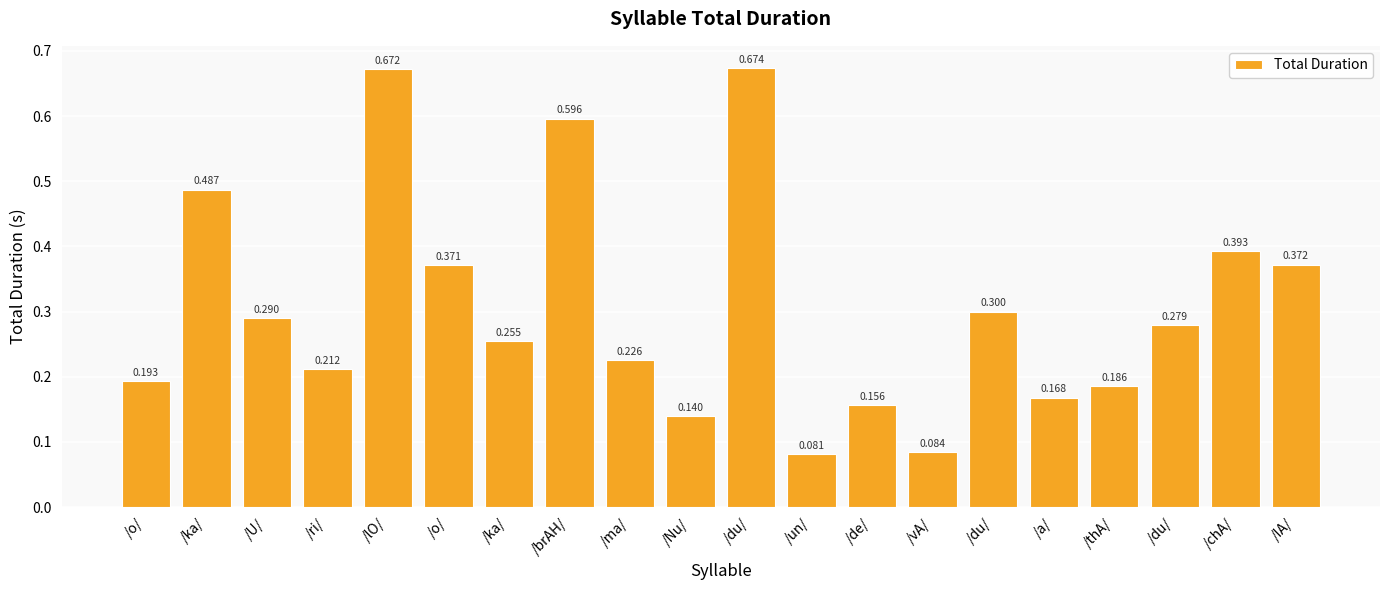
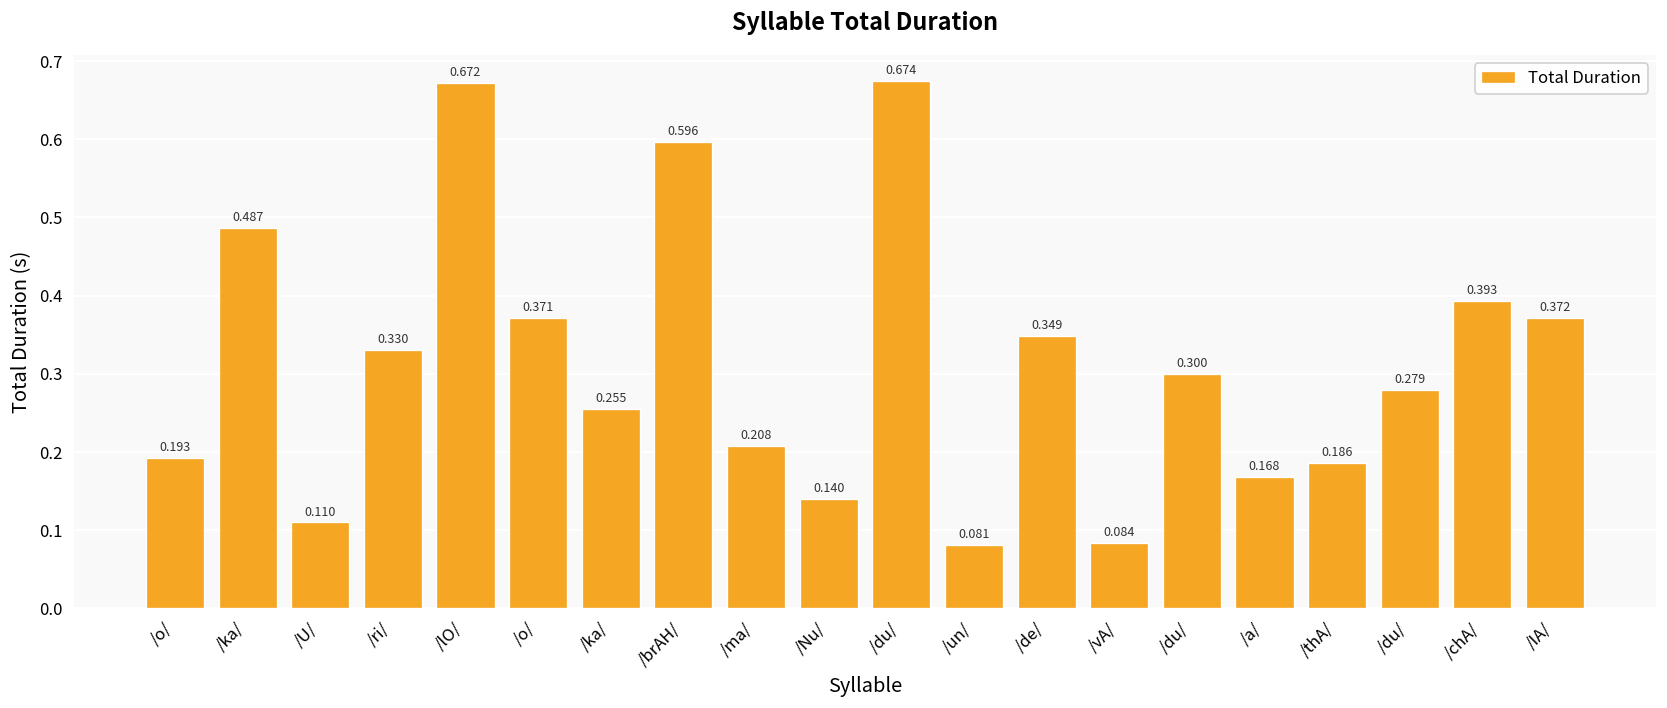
  {
-   "/U/": 0.290,
-   "/ri/": 0.212,
+   "/U/": 0.110,
+   "/ri/": 0.330,
    "/lO/": 0.672,
    "/brAH/": 0.596,
-   "/ma/": 0.226,
+   "/ma/": 0.208,
    "/Nu/": 0.140,
    "/un/": 0.081,
-   "/de/": 0.156,
+   "/de/": 0.349,
    "/vA/": 0.084,
    "/a/": 0.168,
    "/thA/": 0.186,
    "/chA/": 0.393,
    "/IA/": 0.372
  }
